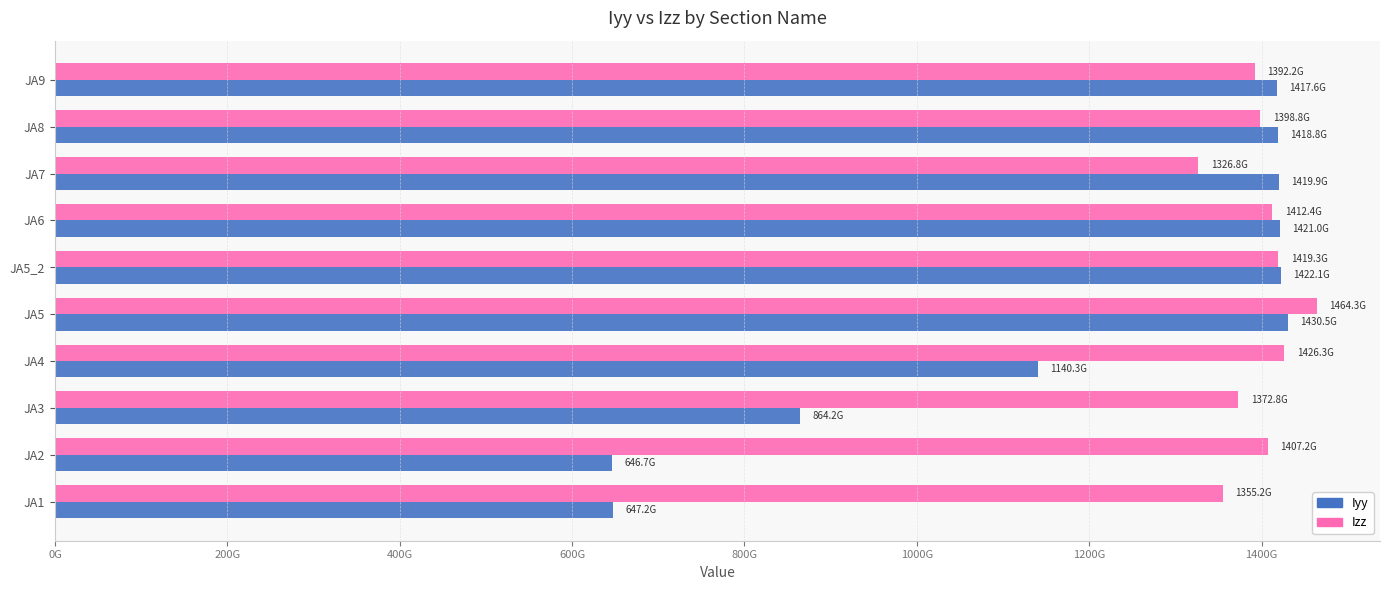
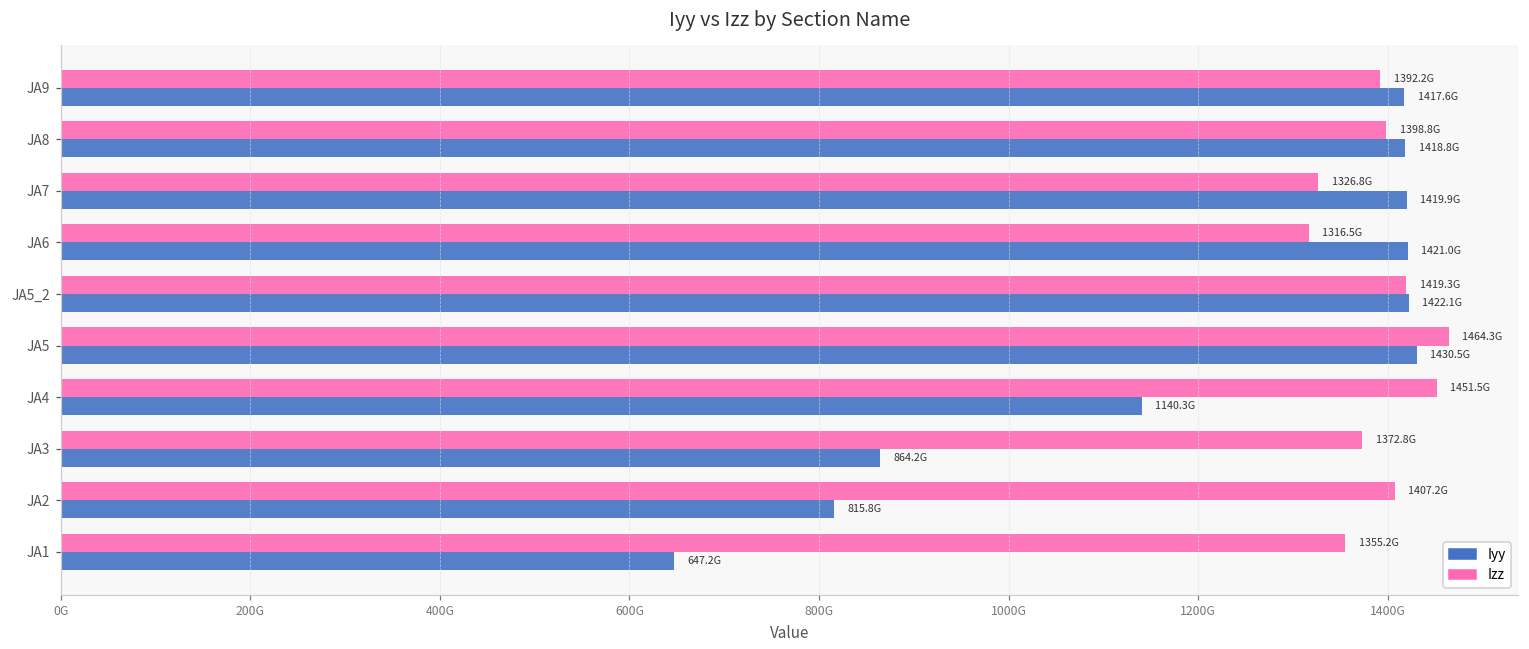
  {
    "Iyy": {
      "JA9": "1417.6G",
      "JA8": "1418.8G",
      "JA7": "1419.9G",
      "JA6": "1421.0G",
      "JA5_2": "1422.1G",
      "JA5": "1430.5G",
      "JA4": "1140.3G",
      "JA3": "864.2G",
-     "JA2": "646.7G",
+     "JA2": "815.8G",
      "JA1": "647.2G"
    },
    "Izz": {
      "JA9": "1392.2G",
      "JA8": "1398.8G",
      "JA7": "1326.8G",
-     "JA6": "1412.4G",
+     "JA6": "1316.5G",
      "JA5_2": "1419.3G",
      "JA5": "1464.3G",
-     "JA4": "1426.3G",
+     "JA4": "1451.5G",
      "JA3": "1372.8G",
      "JA2": "1407.2G",
      "JA1": "1355.2G"
    }
  }
